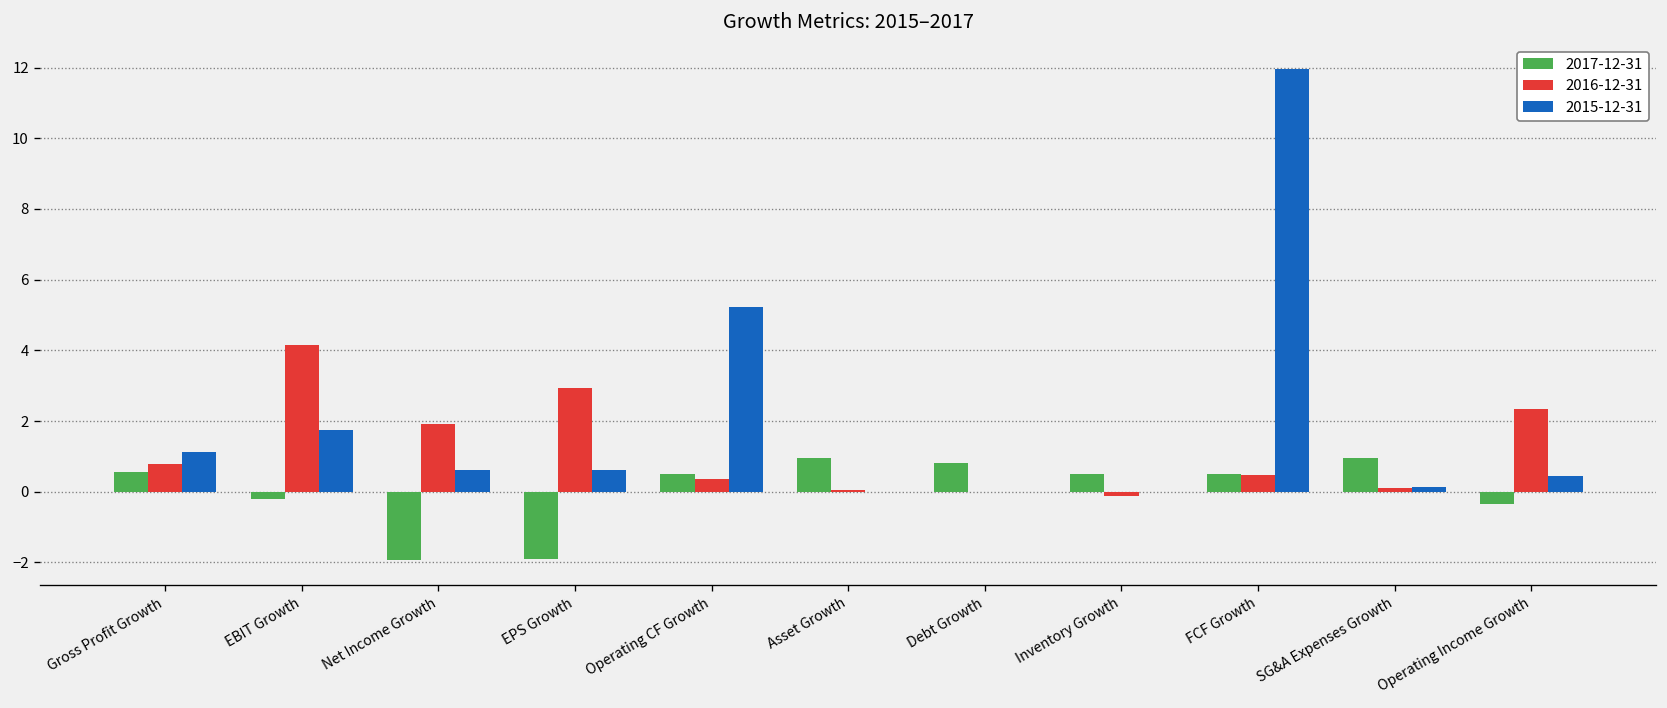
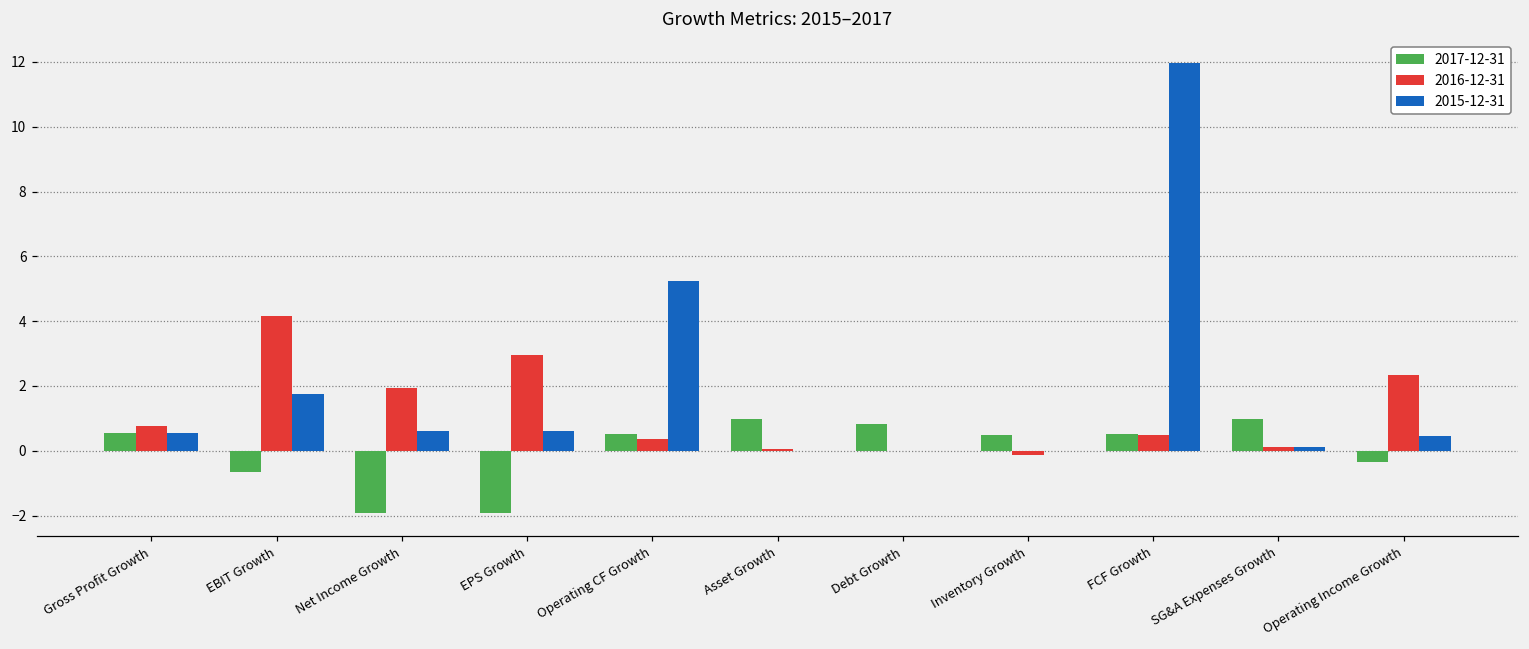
  {
    "2017-12-31": {
      "Gross Profit Growth": 0.6,
-     "EBIT Growth": -0.2,
+     "EBIT Growth": -0.6,
      "Net Income Growth": -1.9,
      "EPS Growth": -1.9,
      "Operating CF Growth": 0.5,
      "Asset Growth": 1.0,
      "Debt Growth": 0.8,
      "Inventory Growth": 0.5,
      "FCF Growth": 0.5,
      "SG&A Expenses Growth": 1.0,
      "Operating Income Growth": -0.3
    },
    "2016-12-31": {
      "Gross Profit Growth": 0.8,
      "EBIT Growth": 4.1,
      "Net Income Growth": 1.9,
      "EPS Growth": 2.9,
      "Operating CF Growth": 0.4,
      "Debt Growth": 0.0,
      "Inventory Growth": -0.1,
      "FCF Growth": 0.5,
      "SG&A Expenses Growth": 0.1,
      "Operating Income Growth": 2.3
    },
    "2015-12-31": {
-     "Gross Profit Growth": 1.1,
+     "Gross Profit Growth": 0.6,
      "EBIT Growth": 1.7,
      "Net Income Growth": 0.6,
      "EPS Growth": 0.6,
      "Operating CF Growth": 5.2,
      "Asset Growth": 0.0,
      "Debt Growth": 0.0,
      "Inventory Growth": 0.0,
      "FCF Growth": 12.0,
      "SG&A Expenses Growth": 0.1,
      "Operating Income Growth": 0.4
    }
  }
